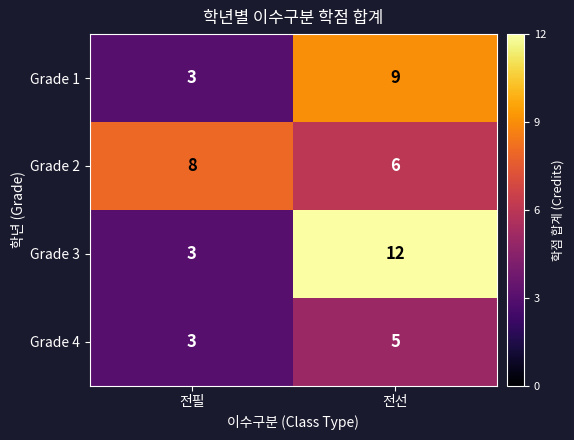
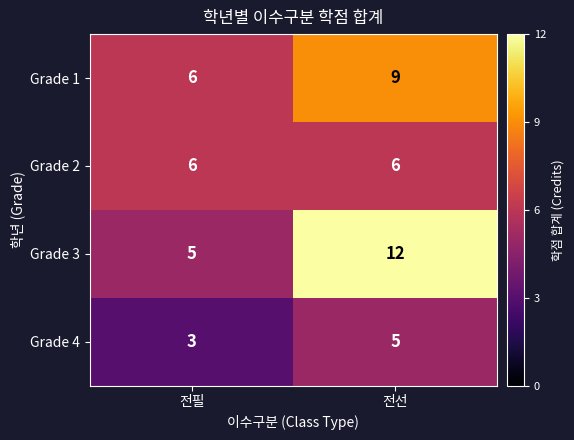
  {
    "Grade 1": {
-     "전필": 3,
+     "전필": 6,
      "전선": 9
    },
    "Grade 2": {
-     "전필": 8,
+     "전필": 6,
      "전선": 6
    },
    "Grade 3": {
-     "전필": 3,
+     "전필": 5,
      "전선": 12
    },
    "Grade 4": {
      "전필": 3,
      "전선": 5
    }
  }
